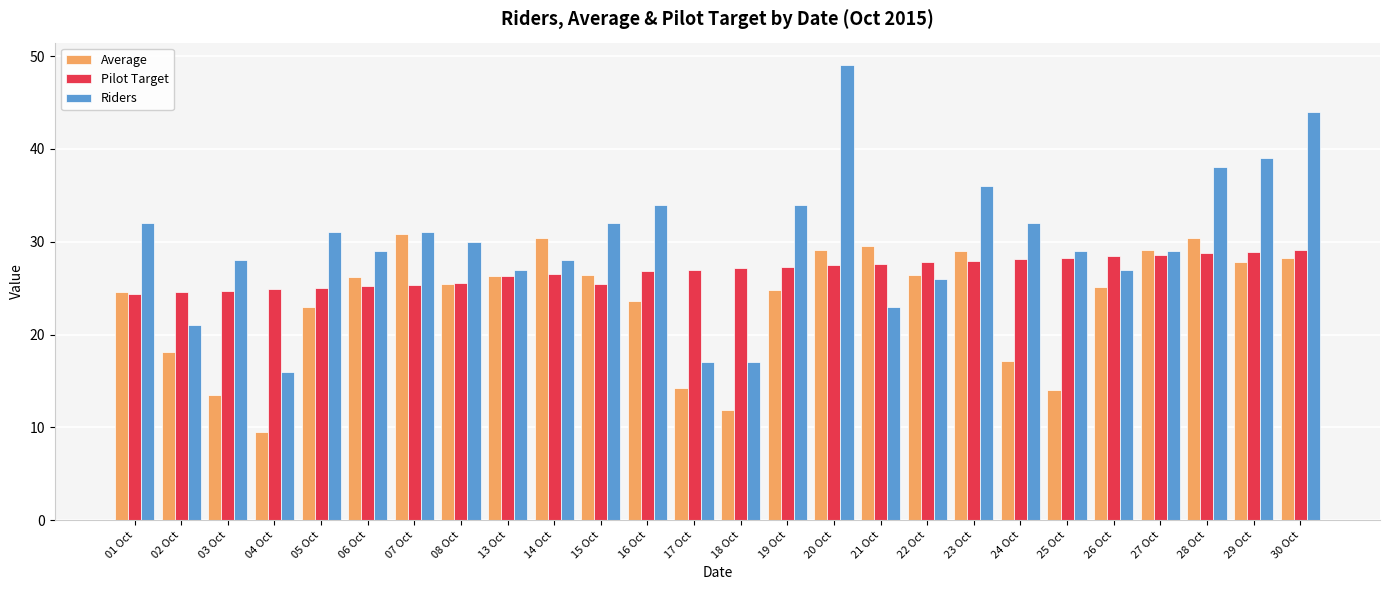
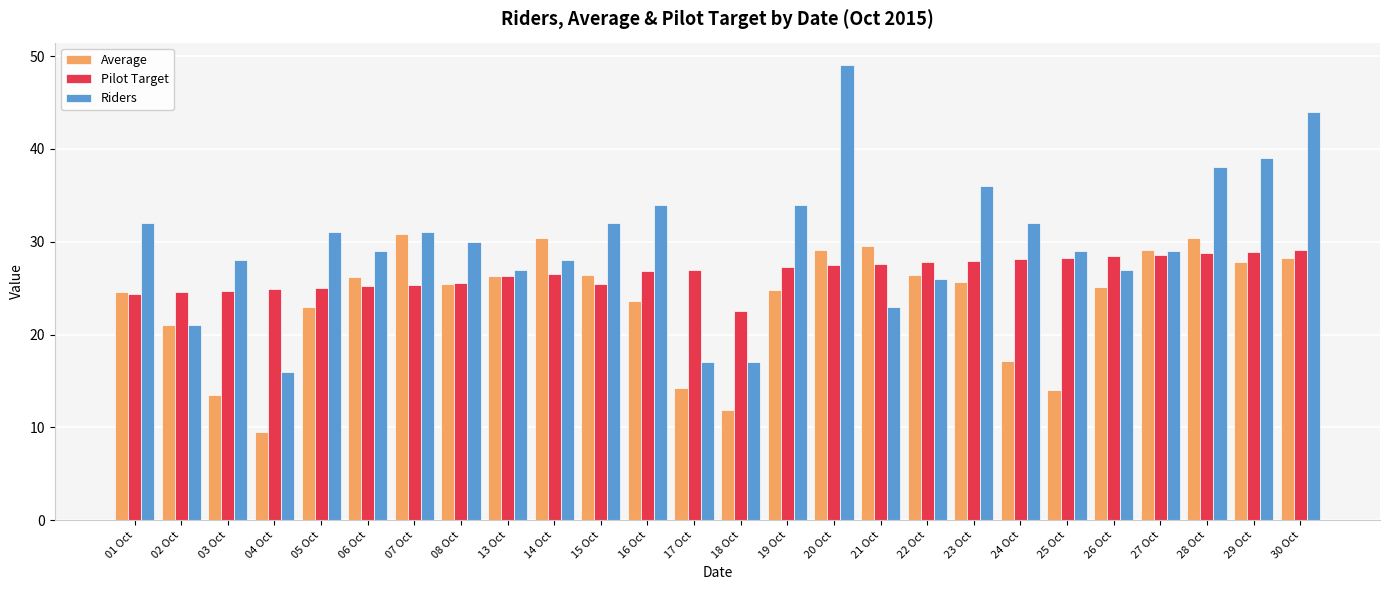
  {
    "Average": {
      "01 Oct": 25,
-     "02 Oct": 18,
+     "02 Oct": 21,
      "03 Oct": 14,
      "04 Oct": 10,
      "05 Oct": 23,
      "06 Oct": 26,
      "07 Oct": 31,
      "08 Oct": 26,
      "13 Oct": 26,
      "14 Oct": 30,
      "15 Oct": 26,
      "16 Oct": 24,
      "17 Oct": 14,
      "18 Oct": 12,
      "19 Oct": 25,
      "20 Oct": 29,
      "21 Oct": 30,
      "22 Oct": 26,
-     "23 Oct": 29,
+     "23 Oct": 26,
      "24 Oct": 17,
      "25 Oct": 14,
      "26 Oct": 25,
      "27 Oct": 29,
      "28 Oct": 30,
      "29 Oct": 28,
      "30 Oct": 28
    },
    "Pilot Target": {
      "01 Oct": 24,
      "02 Oct": 25,
      "03 Oct": 25,
      "04 Oct": 25,
      "05 Oct": 25,
      "06 Oct": 25,
      "07 Oct": 25,
      "08 Oct": 26,
      "13 Oct": 26,
      "14 Oct": 27,
      "15 Oct": 25,
      "16 Oct": 27,
      "17 Oct": 27,
-     "18 Oct": 27,
+     "18 Oct": 23,
      "19 Oct": 27,
      "20 Oct": 27,
      "21 Oct": 28,
      "22 Oct": 28,
      "23 Oct": 28,
      "24 Oct": 28,
      "25 Oct": 28,
      "26 Oct": 28,
      "27 Oct": 29,
      "28 Oct": 29,
      "29 Oct": 29,
      "30 Oct": 29
    },
    "Riders": {
      "01 Oct": 32,
      "02 Oct": 21,
      "03 Oct": 28,
      "04 Oct": 16,
      "05 Oct": 31,
      "06 Oct": 29,
      "07 Oct": 31,
      "08 Oct": 30,
      "13 Oct": 27,
      "14 Oct": 28,
      "15 Oct": 32,
      "16 Oct": 34,
      "17 Oct": 17,
      "18 Oct": 17,
      "19 Oct": 34,
      "20 Oct": 49,
      "21 Oct": 23,
      "22 Oct": 26,
      "23 Oct": 36,
      "24 Oct": 32,
      "25 Oct": 29,
      "26 Oct": 27,
      "27 Oct": 29,
      "28 Oct": 38,
      "29 Oct": 39,
      "30 Oct": 44
    }
  }
